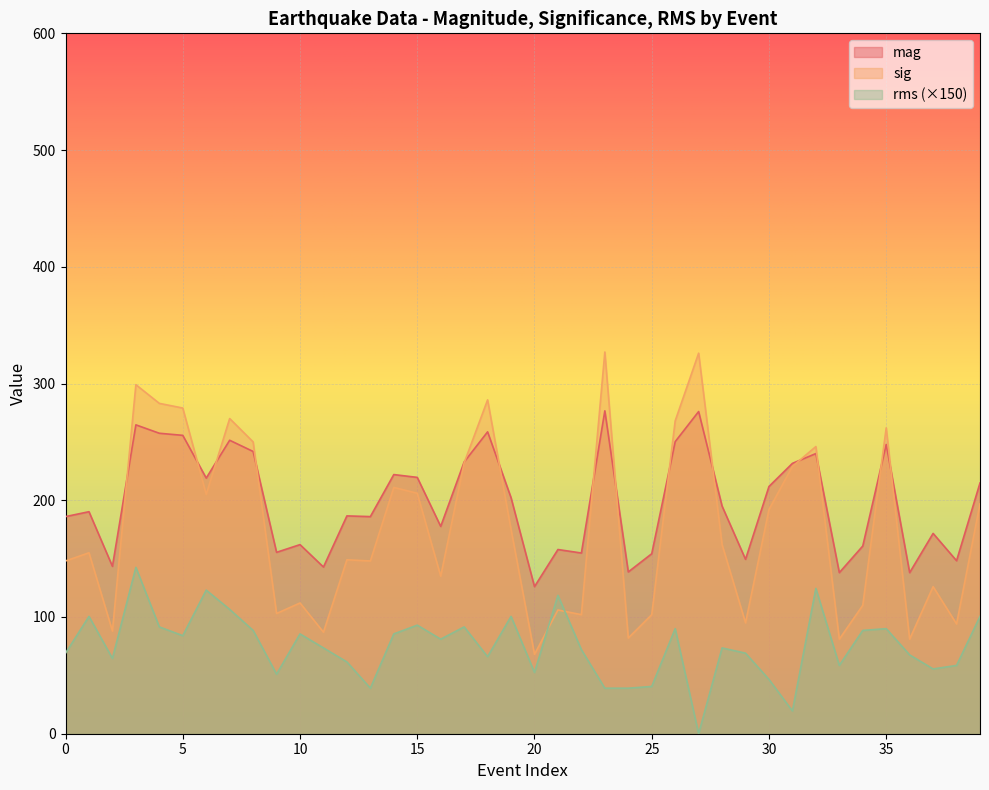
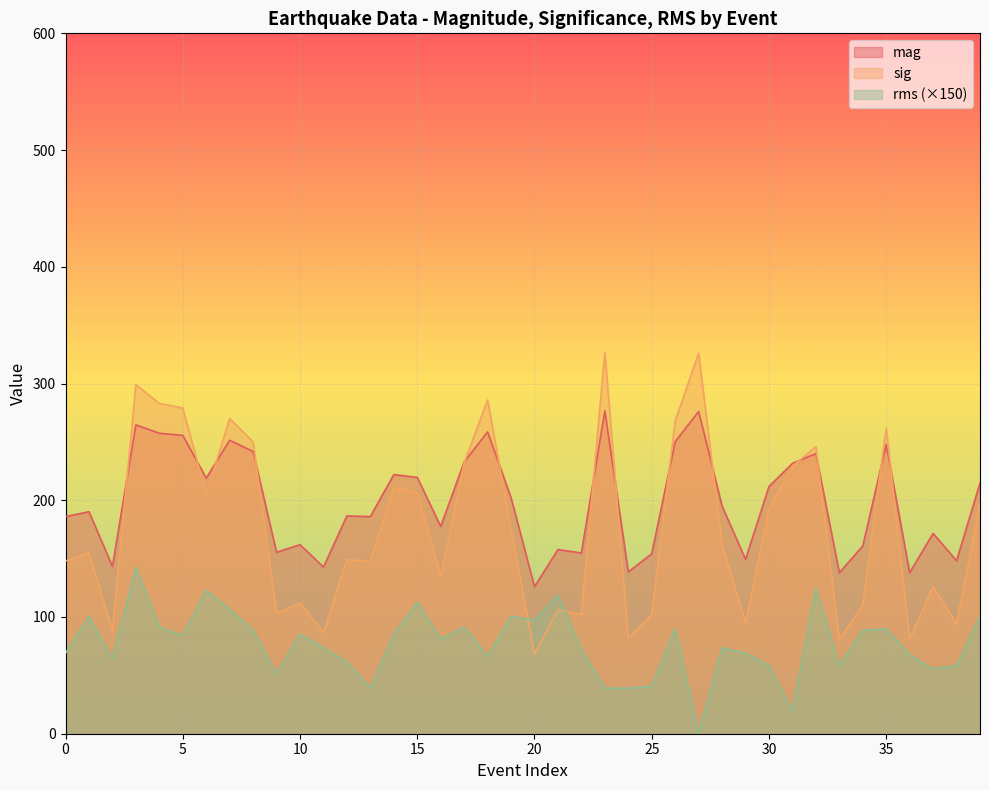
  {
    "rms (×150)": {
      "0": 69,
      "5": 84,
      "10": 85,
-     "15": 93,
-     "20": 53,
+     "15": 113,
+     "20": 98,
      "25": 41,
-     "30": 47,
+     "30": 59,
      "35": 90
    }
  }
